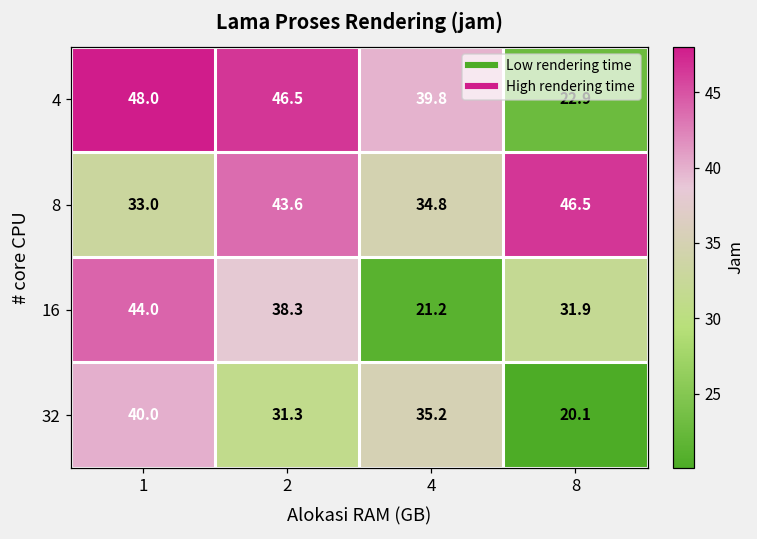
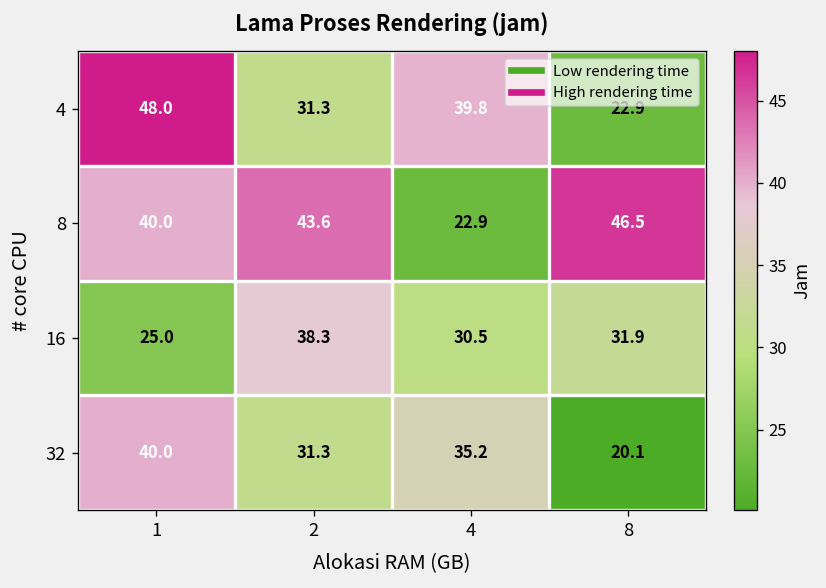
  {
    "4": {
      "1": 48.0,
-     "2": 46.5,
+     "2": 31.3,
      "4": 39.8
    },
    "8": {
-     "1": 33.0,
+     "1": 40.0,
      "2": 43.6,
-     "4": 34.8,
+     "4": 22.9,
      "8": 46.5
    },
    "16": {
-     "1": 44.0,
+     "1": 25.0,
      "2": 38.3,
-     "4": 21.2,
+     "4": 30.5,
      "8": 31.9
    },
    "32": {
      "1": 40.0,
      "2": 31.3,
      "4": 35.2,
      "8": 20.1
    }
  }
